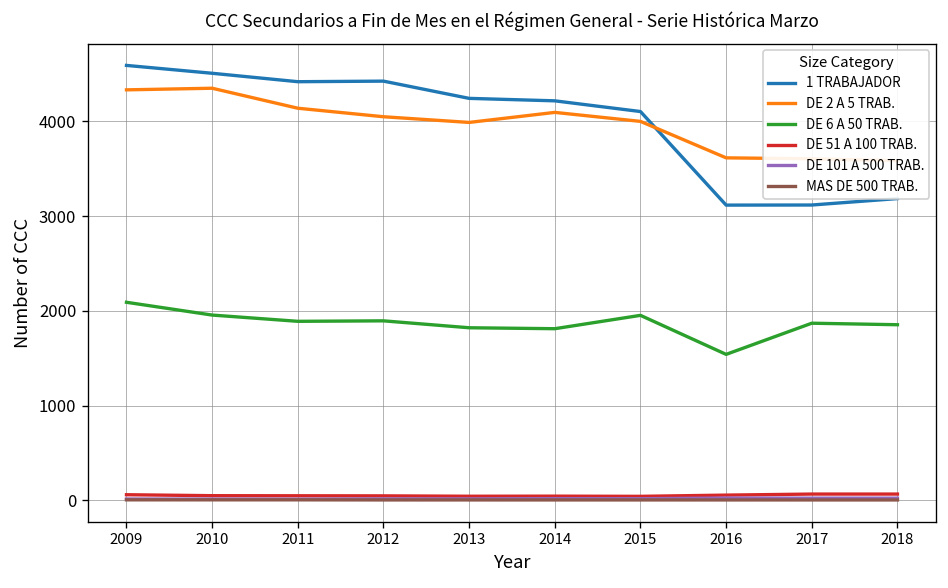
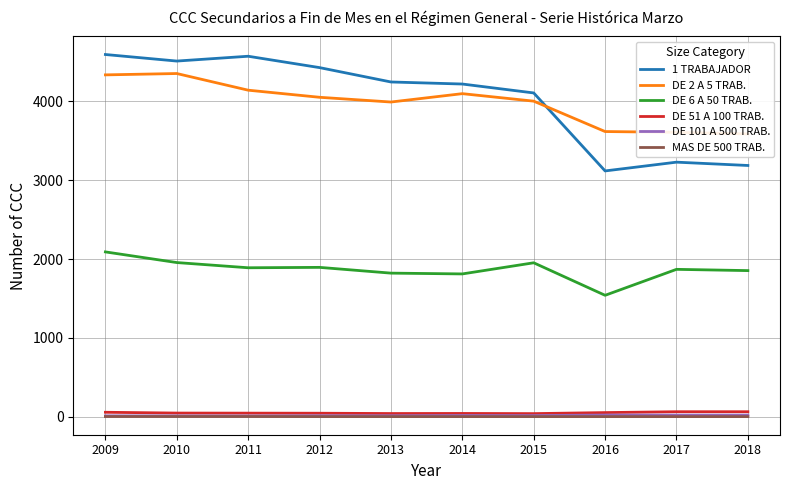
  {
    "1 TRABAJADOR": {
      "2009": 4600,
      "2010": 4500,
-     "2011": 4400,
+     "2011": 4600,
      "2012": 4400,
      "2013": 4200,
      "2014": 4200,
      "2015": 4100,
      "2016": 3100,
-     "2017": 3100,
+     "2017": 3200,
      "2018": 3200
    },
    "DE 2 A 5 TRAB.": {
      "2009": 4300,
      "2010": 4400,
      "2011": 4100,
      "2012": 4000,
      "2013": 4000,
      "2014": 4100,
      "2015": 4000,
      "2016": 3600
    },
    "DE 6 A 50 TRAB.": {
      "2009": 2100,
      "2010": 2000,
      "2011": 1900,
      "2012": 1900,
      "2013": 1800,
      "2014": 1800,
      "2015": 2000,
      "2016": 1500,
      "2017": 1900,
      "2018": 1900
    },
    "DE 51 A 100 TRAB.": {
      "2009": 100,
      "2010": 0,
      "2011": 0,
      "2017": 100,
      "2018": 100
    }
  }
